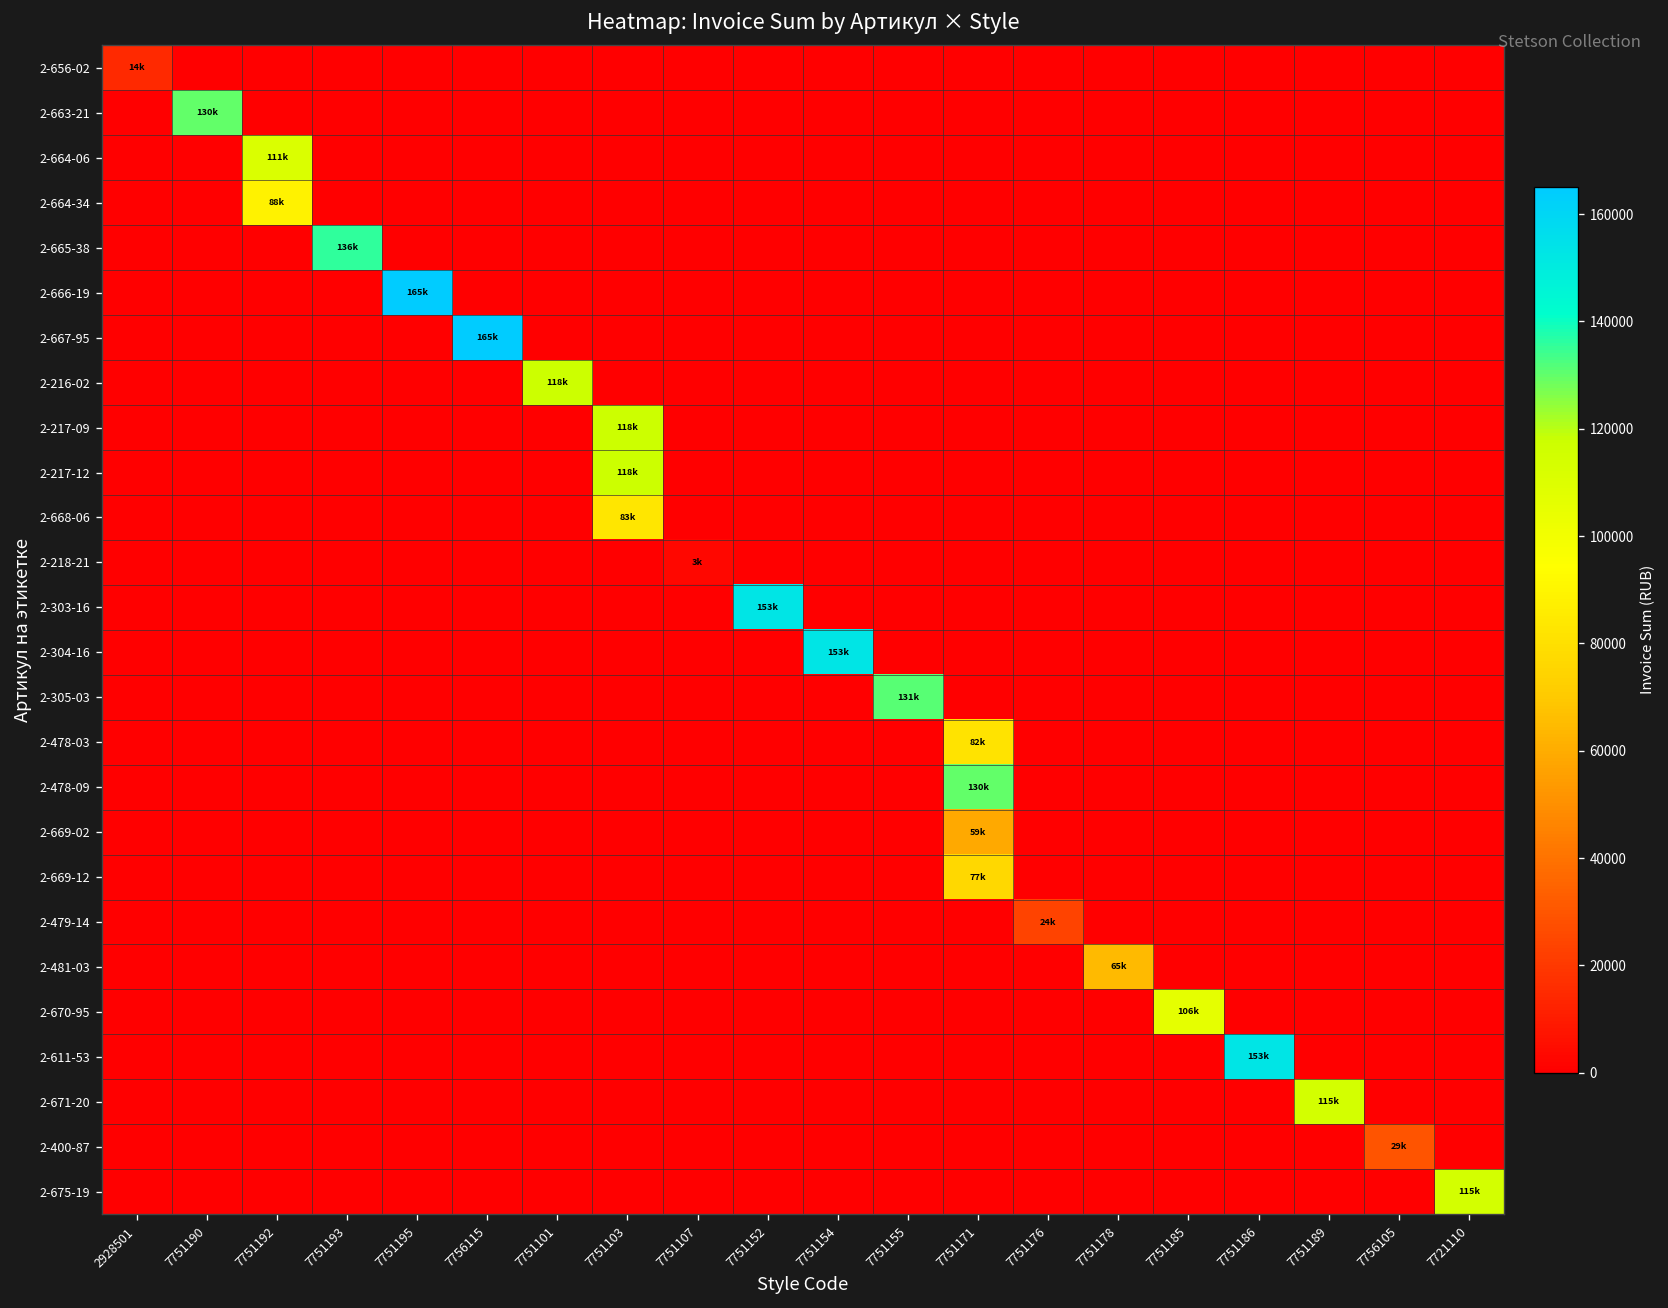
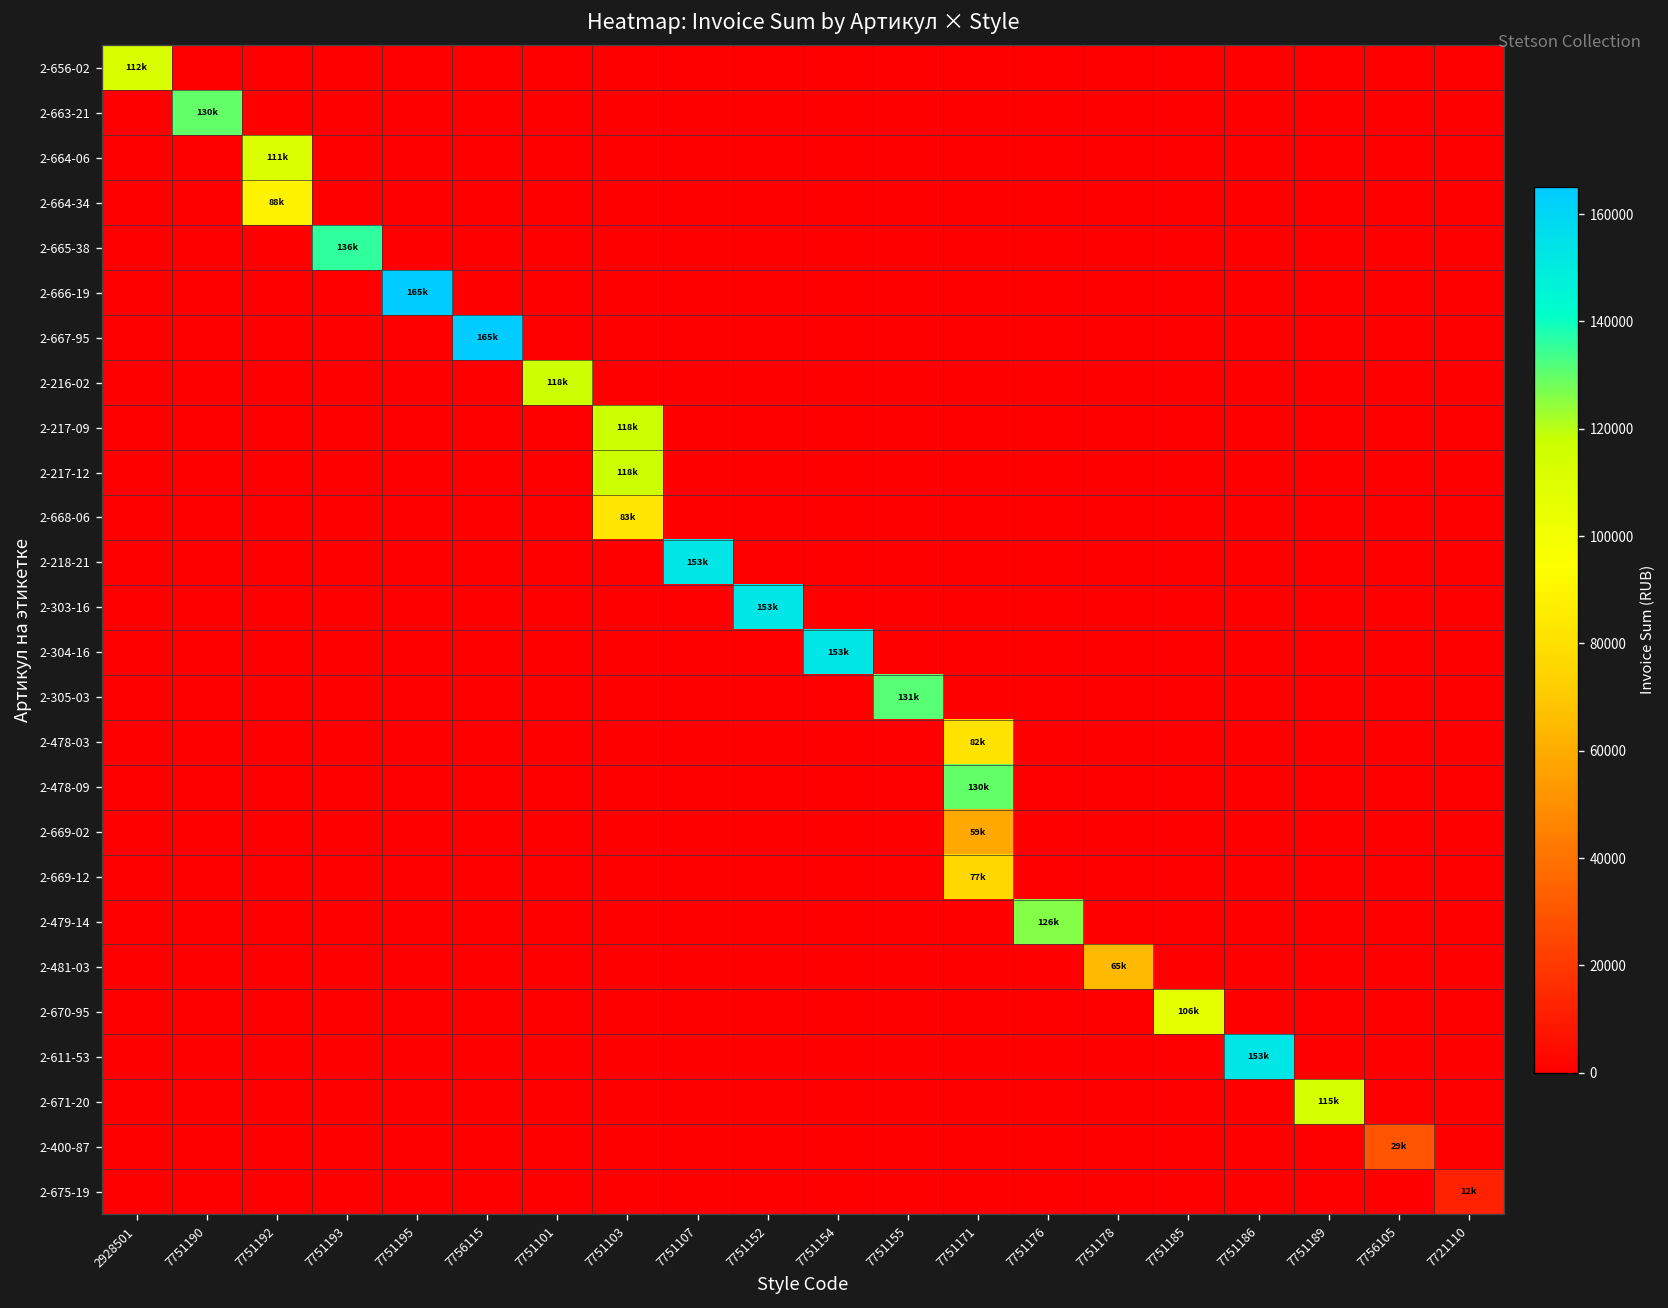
  {
    "2-656-02": {
-     "2928501": "14k"
+     "2928501": "112k"
    },
    "2-663-21": {
      "7751190": "130k"
    },
    "2-664-06": {
      "7751192": "111k"
    },
    "2-664-34": {
      "7751192": "88k"
    },
    "2-665-38": {
      "7751193": "136k"
    },
    "2-666-19": {
      "7751195": "165k"
    },
    "2-667-95": {
      "7756115": "165k"
    },
    "2-216-02": {
      "7751101": "118k"
    },
    "2-217-09": {
      "7751103": "118k"
    },
    "2-217-12": {
      "7751103": "118k"
    },
    "2-668-06": {
      "7751103": "83k"
    },
    "2-218-21": {
-     "7751107": "3k"
+     "7751107": "153k"
    },
    "2-303-16": {
      "7751152": "153k"
    },
    "2-304-16": {
      "7751154": "153k"
    },
    "2-305-03": {
      "7751155": "131k"
    },
    "2-478-03": {
      "7751171": "82k"
    },
    "2-478-09": {
      "7751171": "130k"
    },
    "2-669-02": {
      "7751171": "59k"
    },
    "2-669-12": {
      "7751171": "77k"
    },
    "2-479-14": {
-     "7751176": "24k"
+     "7751176": "126k"
    },
    "2-481-03": {
      "7751178": "65k"
    },
    "2-670-95": {
      "7751185": "106k"
    },
    "2-611-53": {
      "7751186": "153k"
    },
    "2-671-20": {
      "7751189": "115k"
    },
    "2-400-87": {
      "7756105": "29k"
    },
    "2-675-19": {
-     "7721110": "115k"
+     "7721110": "12k"
    }
  }
